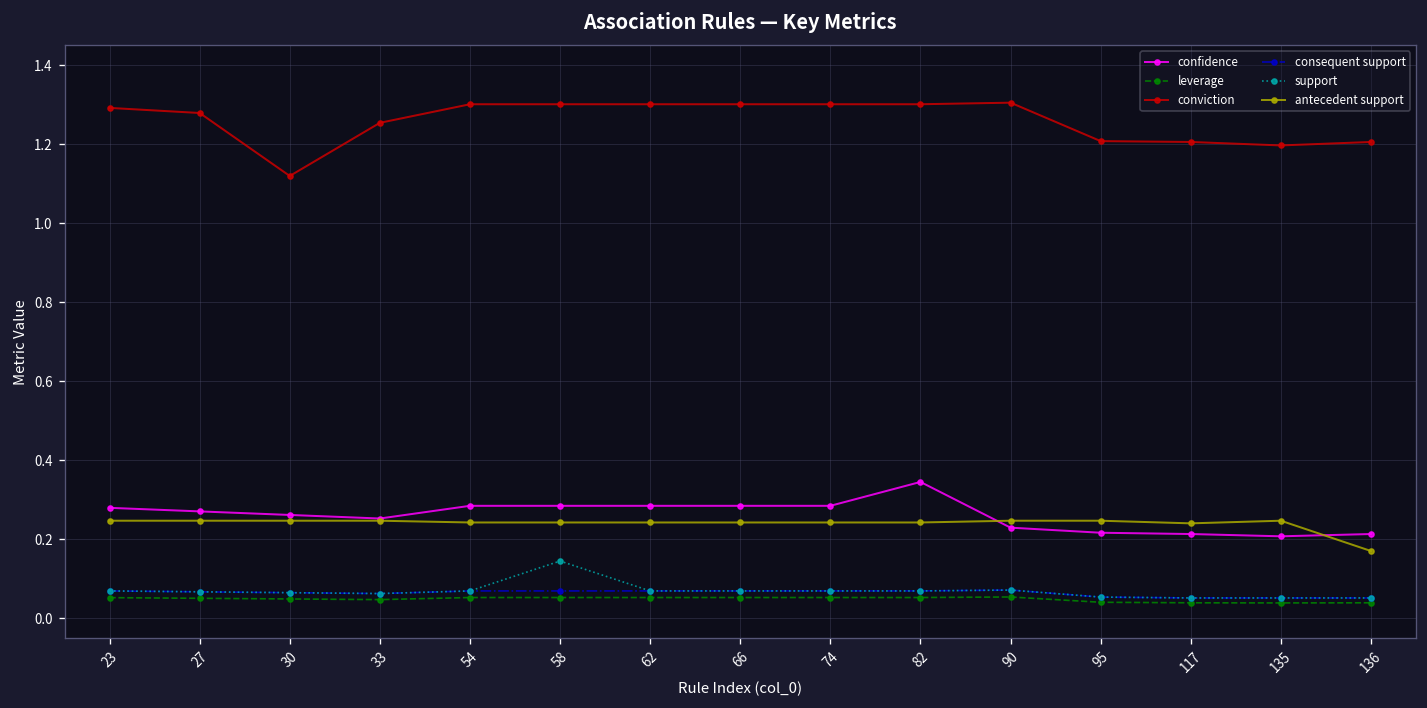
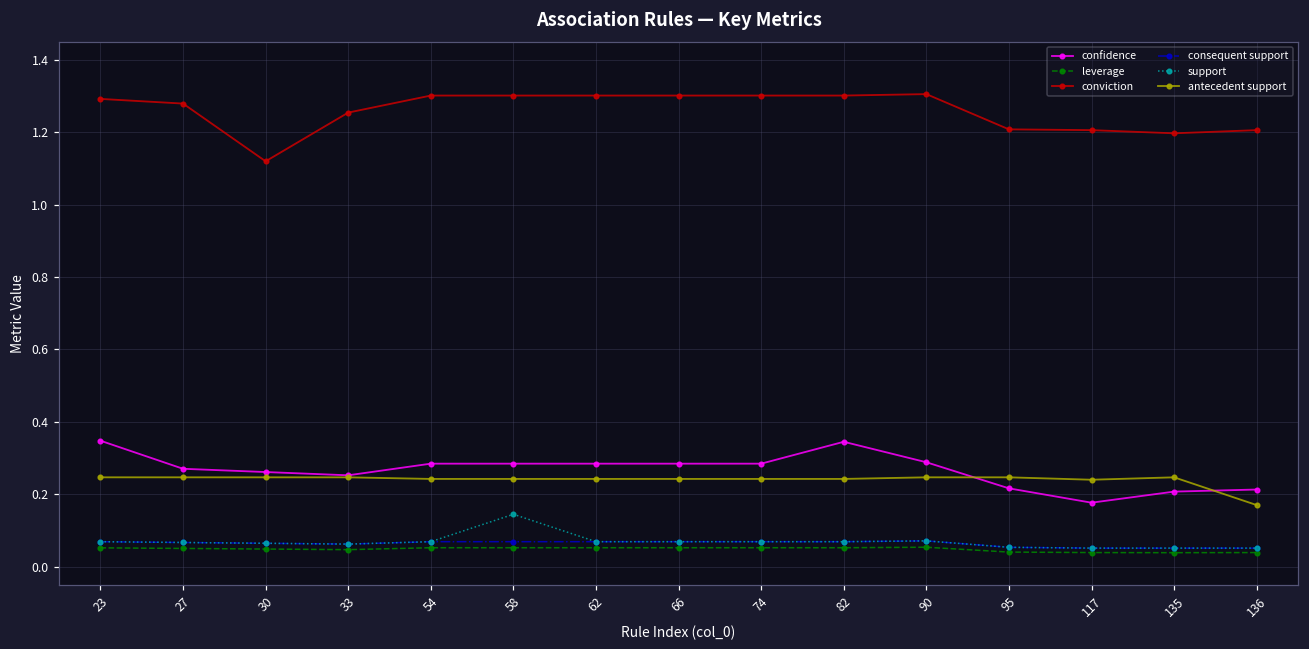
  {
    "confidence": {
-     "23": 0.28,
+     "23": 0.35,
      "27": 0.27,
      "30": 0.26,
      "54": 0.28,
      "58": 0.28,
      "62": 0.28,
      "66": 0.28,
      "74": 0.28,
      "82": 0.34,
-     "90": 0.23,
+     "90": 0.29,
      "95": 0.22,
-     "117": 0.21,
+     "117": 0.18,
      "135": 0.21,
      "136": 0.21
    },
    "leverage": {
      "23": 0.05,
      "27": 0.05,
      "30": 0.05,
      "33": 0.05,
      "54": 0.05,
      "58": 0.05,
      "62": 0.05,
      "66": 0.05,
      "74": 0.05,
      "82": 0.05,
      "90": 0.05,
      "95": 0.04,
      "117": 0.04,
      "135": 0.04,
      "136": 0.04
    },
    "conviction": {
      "23": 1.29,
      "27": 1.28,
      "30": 1.12,
      "33": 1.25,
      "54": 1.30,
      "58": 1.30,
      "62": 1.30,
      "66": 1.30,
      "74": 1.30,
      "82": 1.30,
      "90": 1.31,
      "95": 1.21,
      "117": 1.21,
      "135": 1.20,
      "136": 1.21
    },
    "consequent support": {
      "58": 0.07
    },
    "support": {
      "58": 0.14
    },
    "antecedent support": {
      "23": 0.25,
      "27": 0.25,
      "30": 0.25,
      "54": 0.24,
      "58": 0.24,
      "62": 0.24,
      "66": 0.24,
      "74": 0.24,
      "82": 0.24,
      "90": 0.25,
      "95": 0.25,
      "117": 0.24,
      "135": 0.25,
      "136": 0.17
    }
  }
